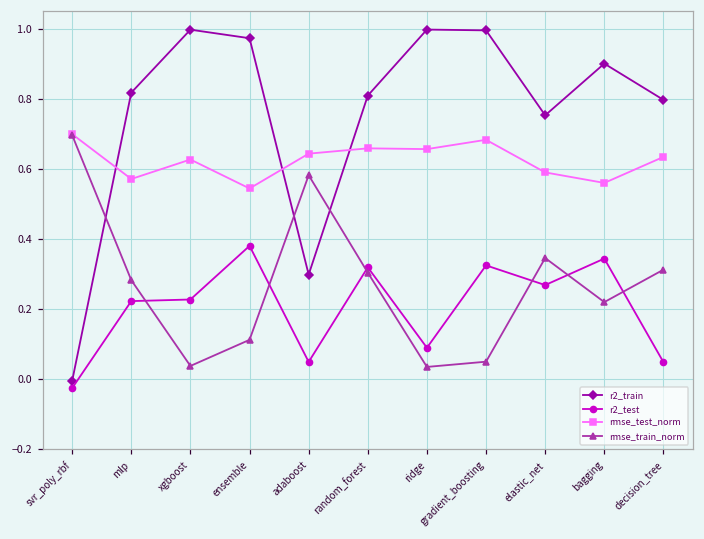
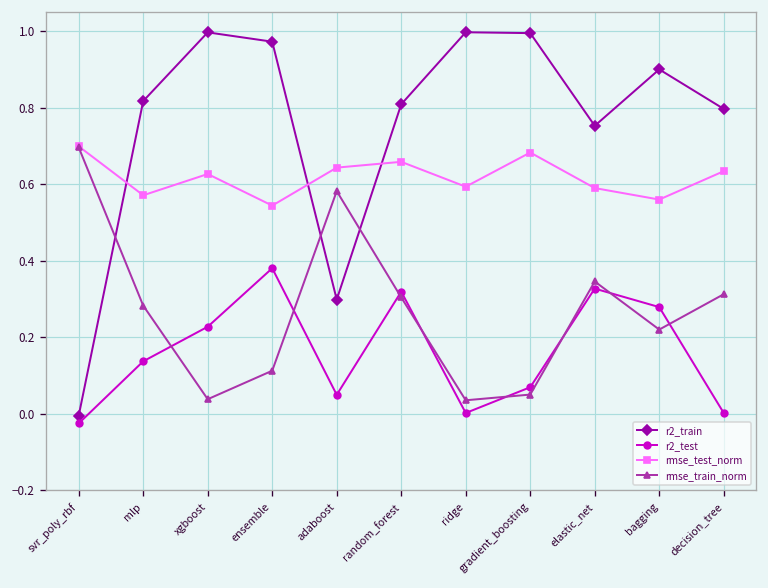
  {
    "r2_test": {
      "svr_poly_rbf": -0.03,
-     "mlp": 0.22,
+     "mlp": 0.14,
      "xgboost": 0.23,
      "ensemble": 0.38,
      "adaboost": 0.05,
      "random_forest": 0.32,
-     "ridge": 0.09,
-     "gradient_boosting": 0.32,
-     "elastic_net": 0.27,
-     "bagging": 0.34,
-     "decision_tree": 0.05
+     "ridge": 0.00,
+     "gradient_boosting": 0.07,
+     "elastic_net": 0.33,
+     "bagging": 0.28,
+     "decision_tree": 0.00
    },
    "rmse_test_norm": {
      "mlp": 0.57,
      "xgboost": 0.63,
      "ensemble": 0.54,
      "adaboost": 0.64,
      "random_forest": 0.66,
-     "ridge": 0.66,
+     "ridge": 0.59,
      "gradient_boosting": 0.68,
      "elastic_net": 0.59,
      "bagging": 0.56,
      "decision_tree": 0.63
    }
  }
